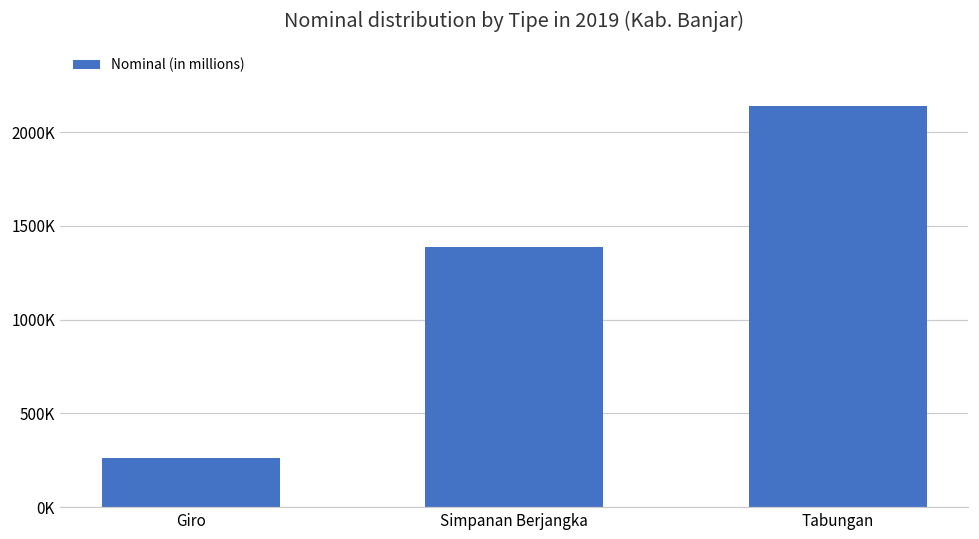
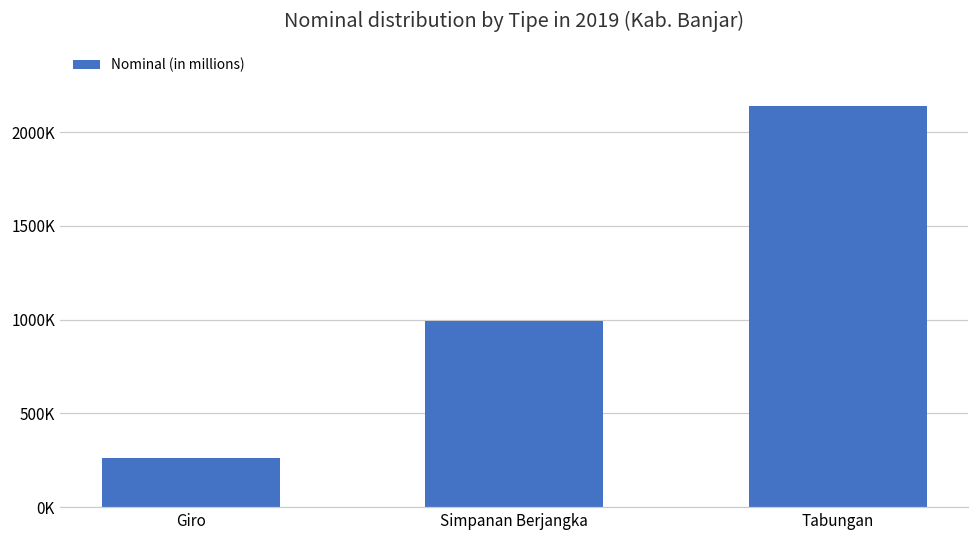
  {
    "Giro": 260000,
-   "Simpanan Berjangka": 1390000,
+   "Simpanan Berjangka": 990000,
    "Tabungan": 2140000
  }
